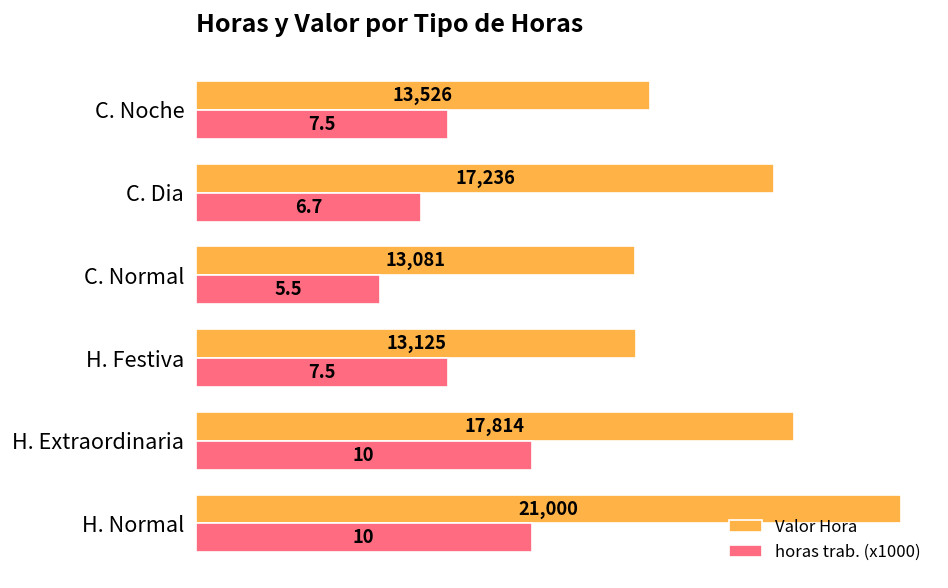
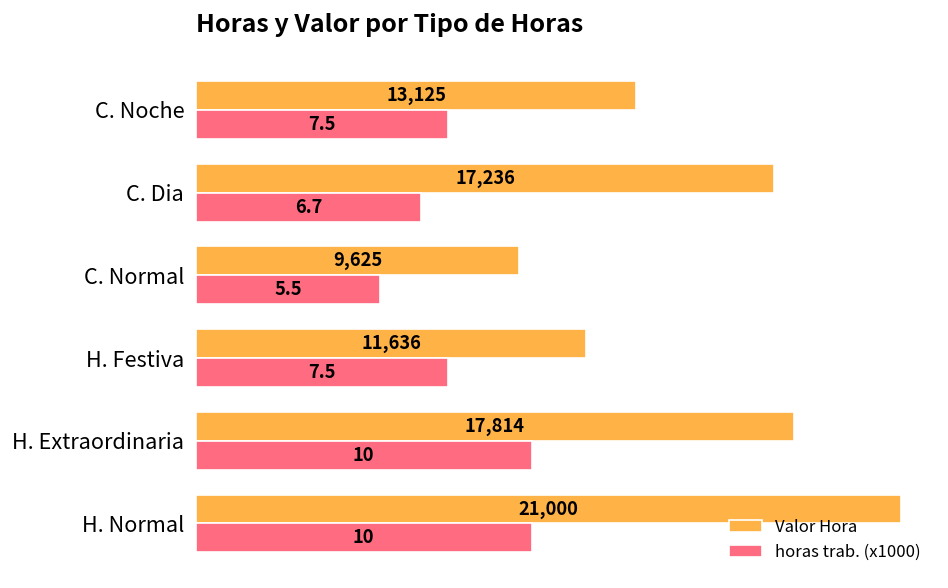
  {
    "Valor Hora": {
-     "C. Noche": "13,526",
+     "C. Noche": "13,125",
      "C. Dia": "17,236",
-     "C. Normal": "13,081",
-     "H. Festiva": "13,125",
+     "C. Normal": "9,625",
+     "H. Festiva": "11,636",
      "H. Extraordinaria": "17,814",
      "H. Normal": "21,000"
    }
  }
